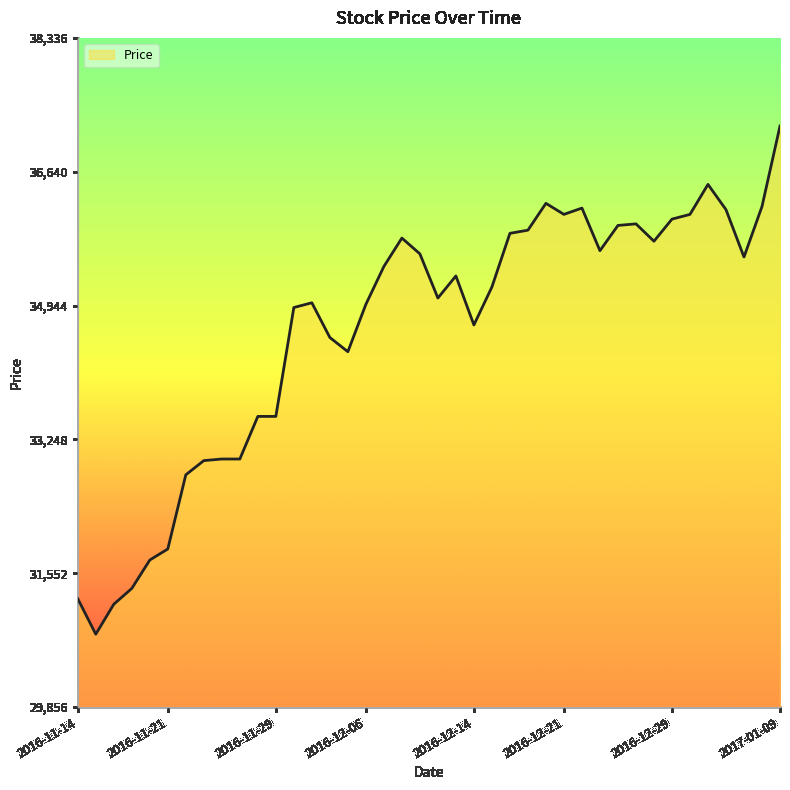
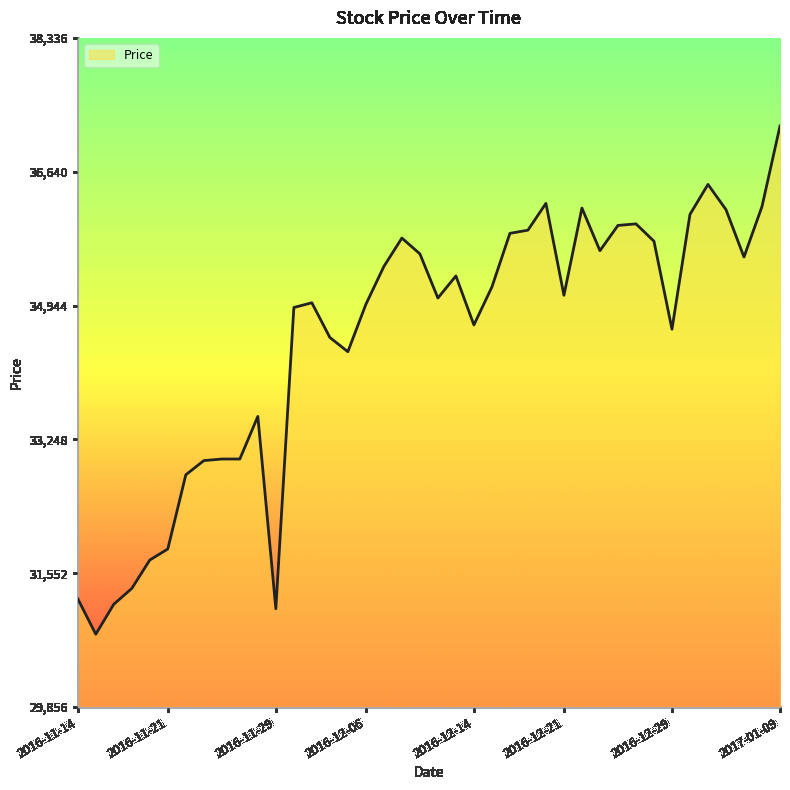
  {
    "2016-11-14": "31,200",
    "2016-11-21": "31,900",
-   "2016-11-29": "33,500",
+   "2016-11-29": "31,100",
    "2016-12-06": "35,000",
    "2016-12-14": "34,700",
-   "2016-12-21": "36,100",
-   "2016-12-29": "36,000",
+   "2016-12-21": "35,100",
+   "2016-12-29": "34,600",
    "2017-01-09": "37,200"
  }
